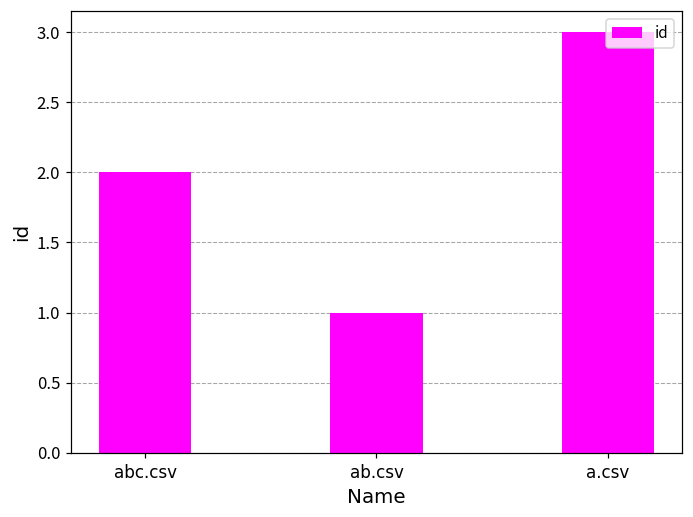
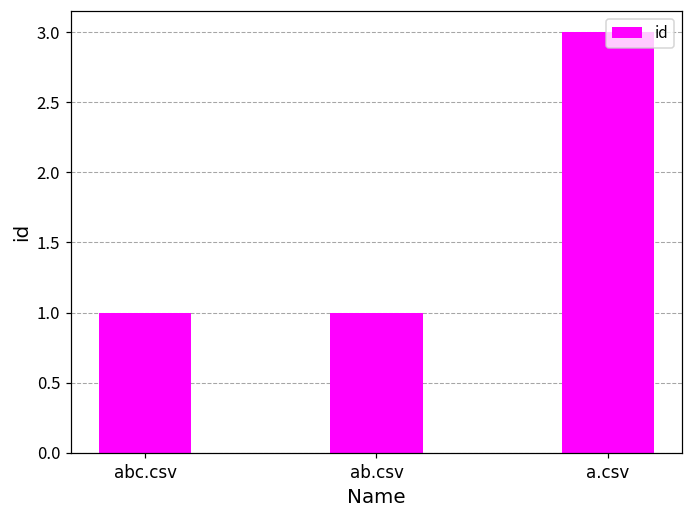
  {
-   "abc.csv": 2,
+   "abc.csv": 1,
    "ab.csv": 1
  }
